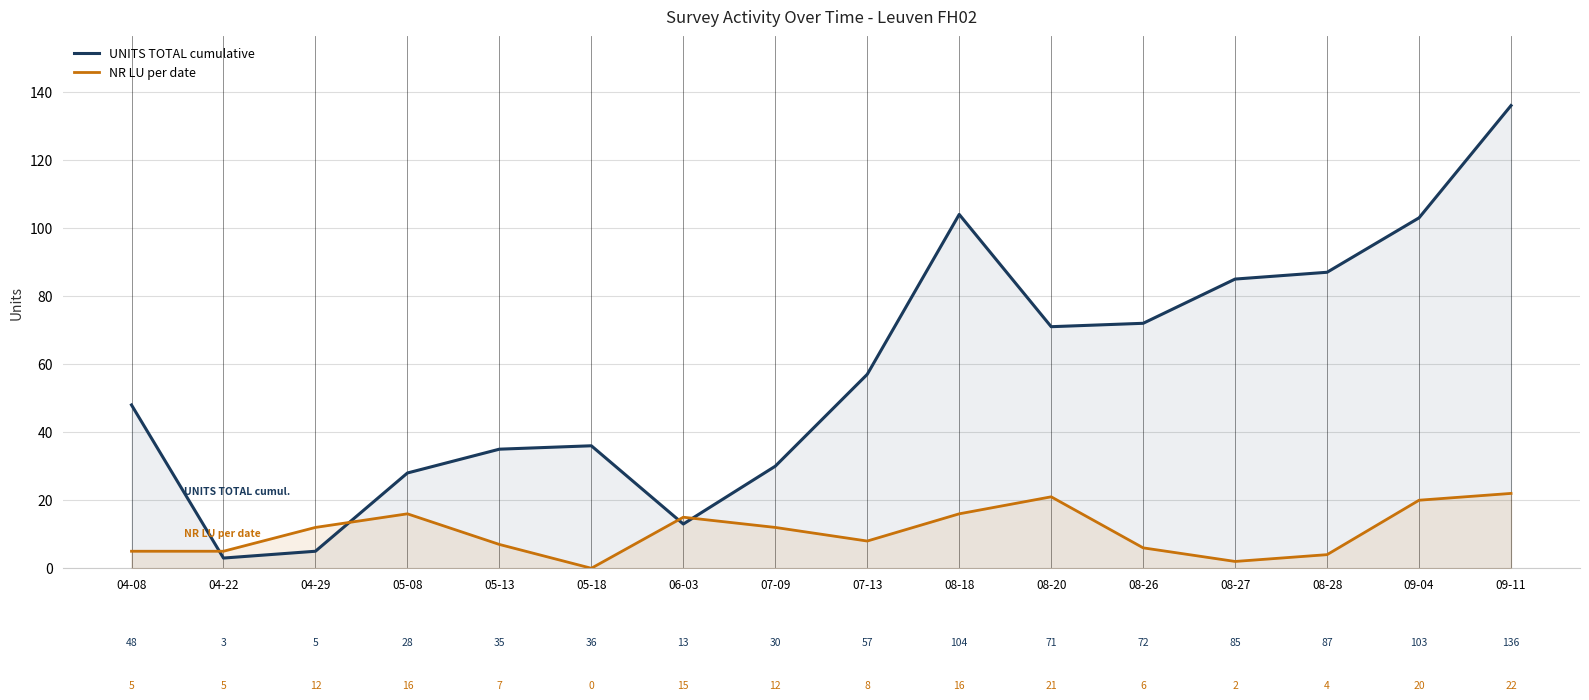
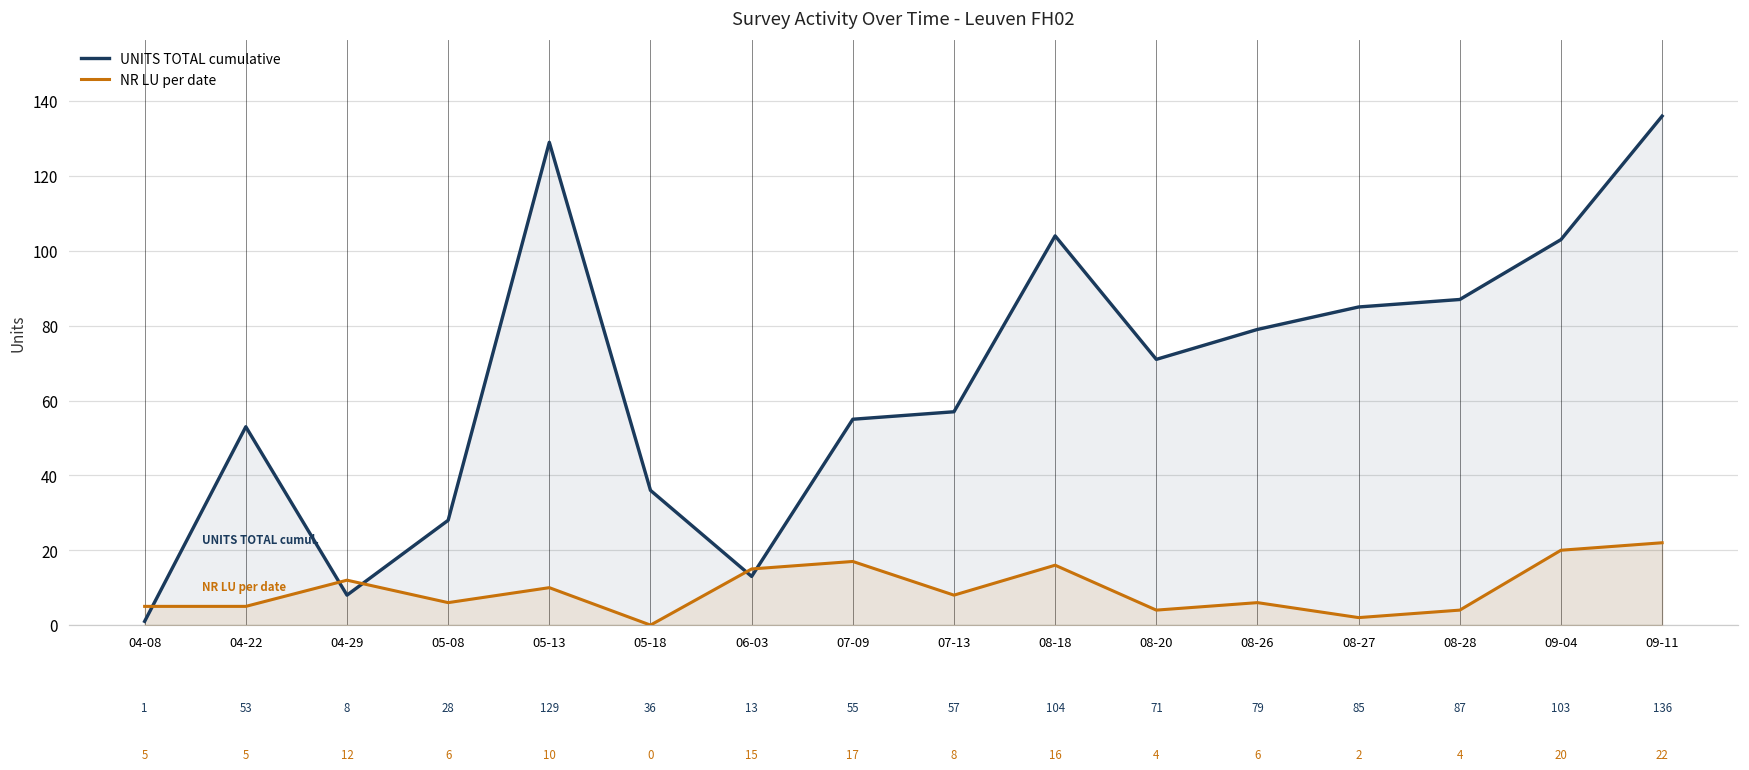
  {
    "UNITS TOTAL cumulative": {
-     "04-08": 48,
-     "04-22": 3,
-     "04-29": 5,
-     "05-13": 35,
-     "07-09": 30,
-     "08-26": 72
+     "04-08": 1,
+     "04-22": 53,
+     "04-29": 8,
+     "05-13": 129,
+     "07-09": 55,
+     "08-26": 79
    },
    "NR LU per date": {
-     "05-08": 16,
-     "05-13": 7,
-     "07-09": 12,
-     "08-20": 21
+     "05-08": 6,
+     "05-13": 10,
+     "07-09": 17,
+     "08-20": 4
    }
  }
